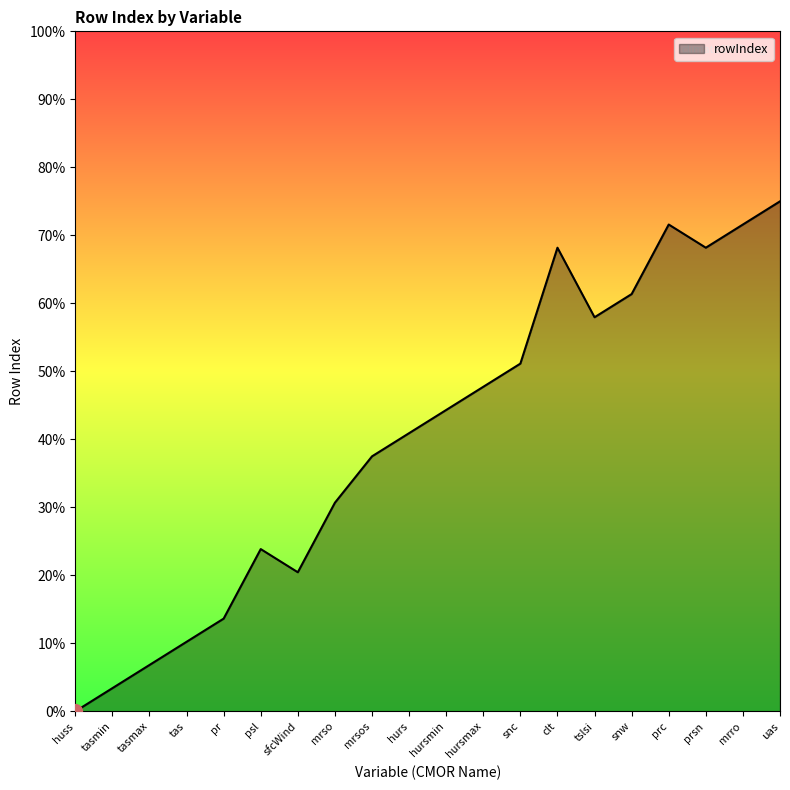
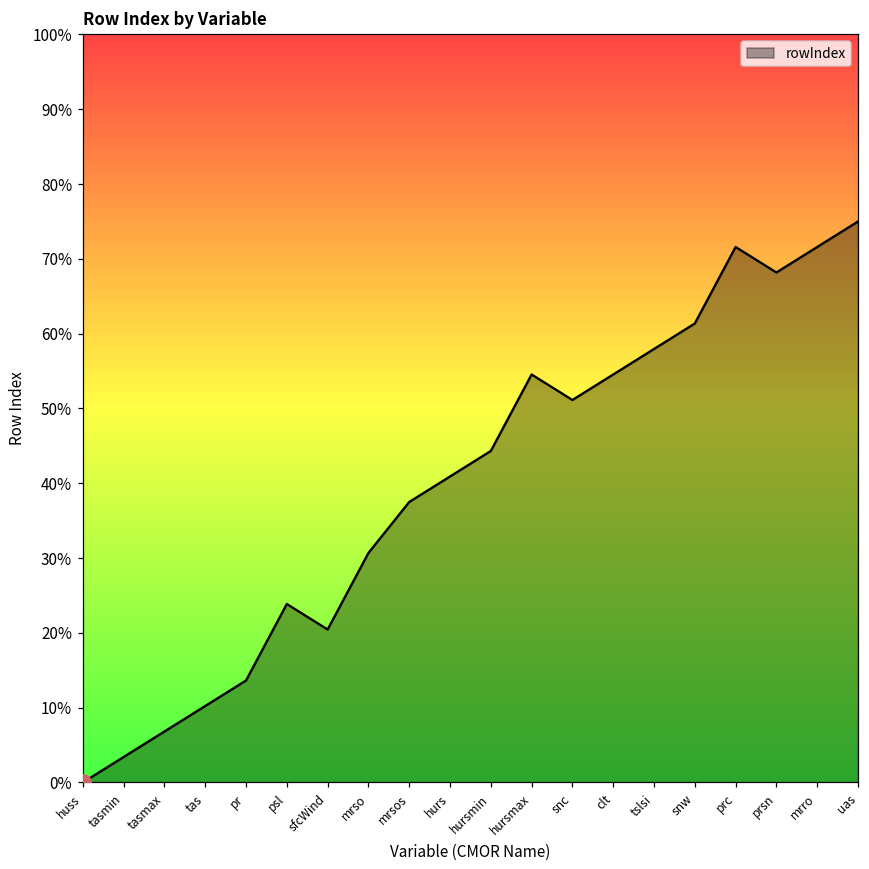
  {
    "rowIndex": {
      "tasmin": "3%",
      "tasmax": "7%",
      "tas": "10%",
      "pr": "14%",
      "psl": "24%",
      "sfcWind": "20%",
      "mrso": "31%",
      "mrsos": "38%",
      "hurs": "41%",
      "hursmin": "44%",
-     "hursmax": "48%",
+     "hursmax": "55%",
      "snc": "51%",
-     "clt": "68%",
+     "clt": "55%",
      "tslsi": "58%",
      "snw": "61%",
      "prc": "72%",
      "prsn": "68%",
      "mrro": "72%",
      "uas": "75%"
    }
  }
